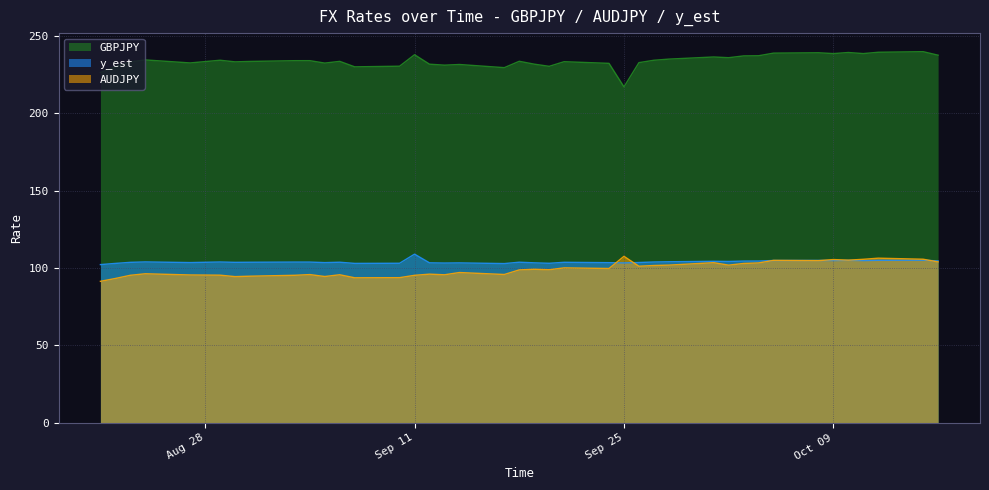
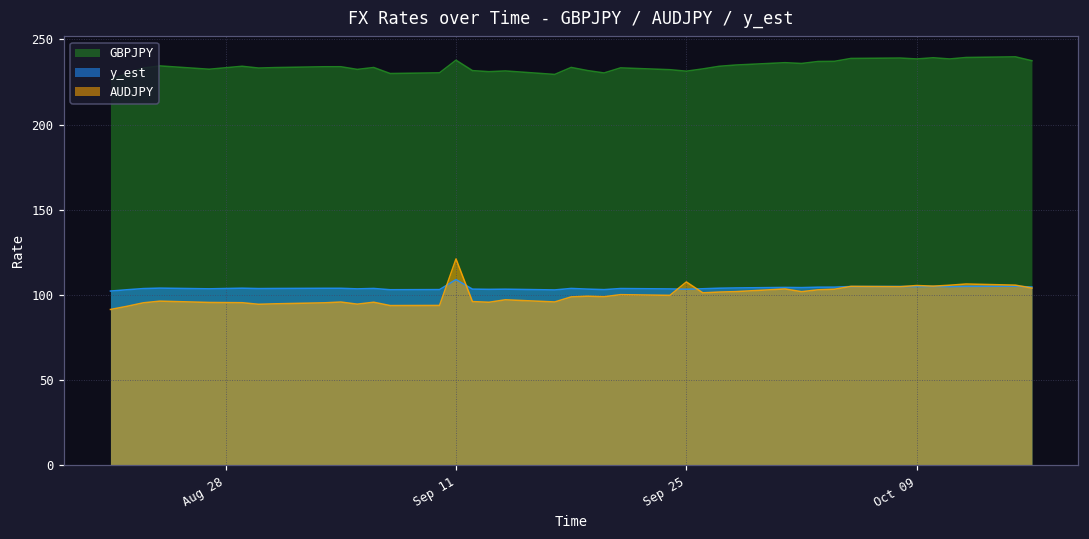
  {
    "GBPJPY": {
      "Sep 11": 238,
-     "Sep 25": 217,
+     "Sep 25": 231,
      "Oct 09": 239
    },
    "y_est": {
      "Sep 11": 109,
      "Sep 25": 103
    },
    "AUDJPY": {
-     "Sep 11": 95,
+     "Sep 11": 121,
      "Sep 25": 108
    }
  }
